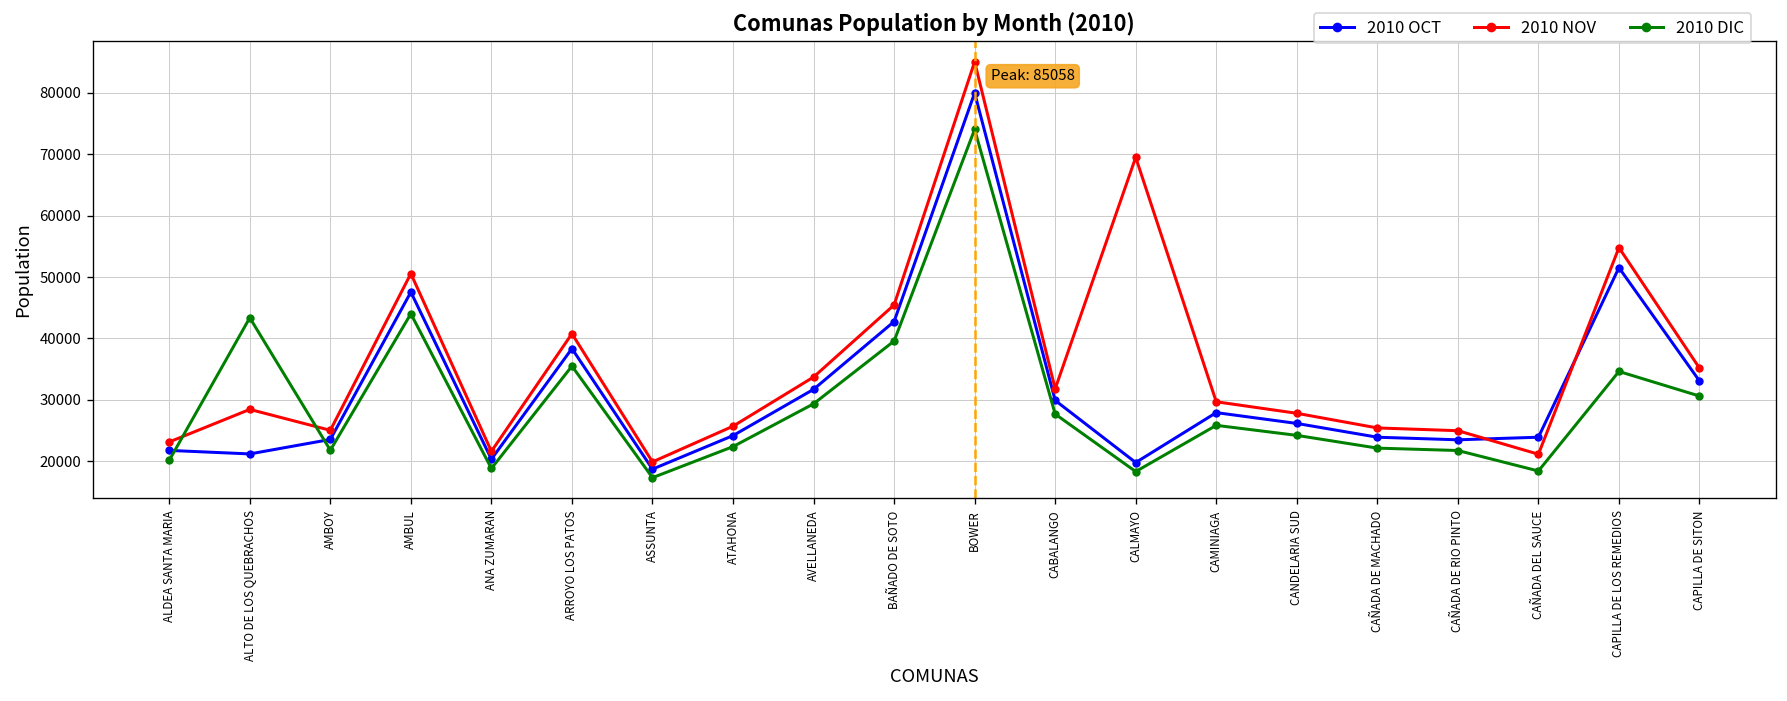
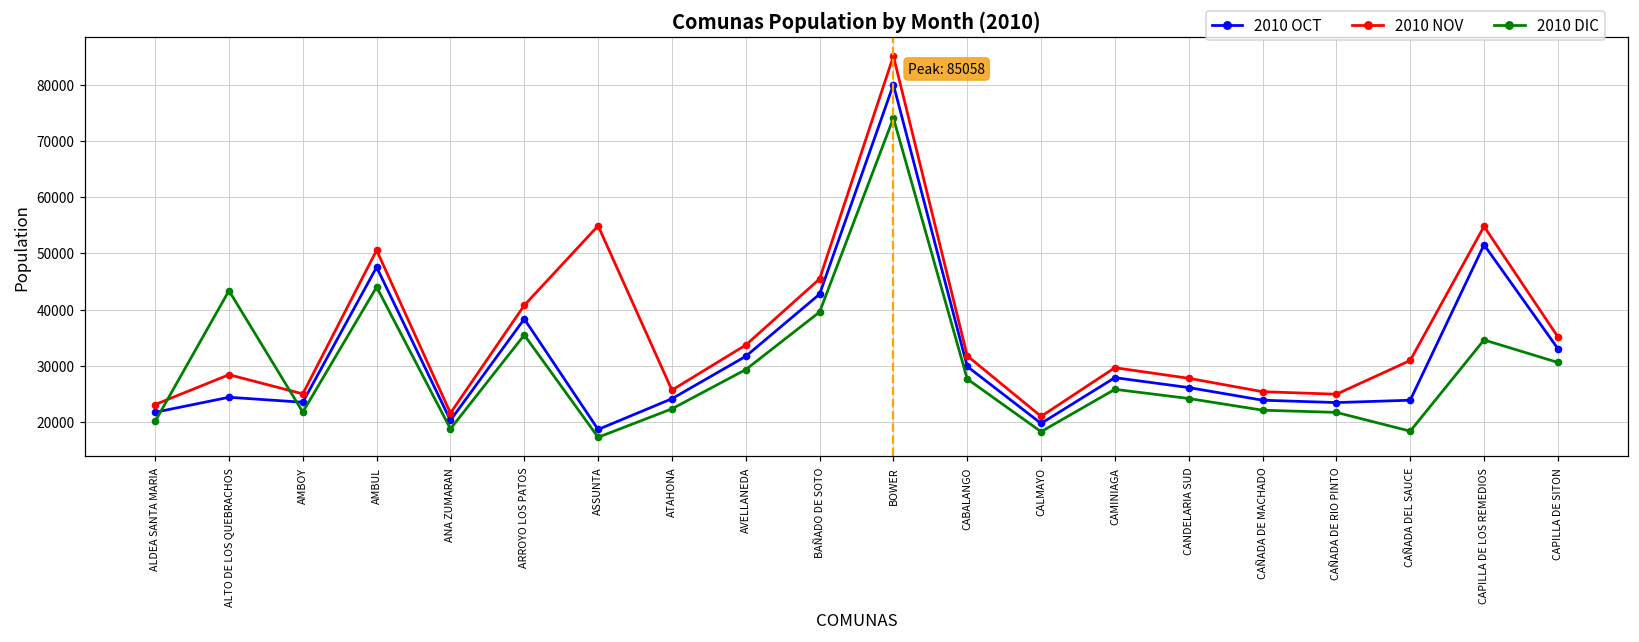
  {
    "2010 OCT": {
      "ALDEA SANTA MARIA": 22000,
-     "ALTO DE LOS QUEBRACHOS": 21000,
+     "ALTO DE LOS QUEBRACHOS": 24000,
      "AMBOY": 24000,
      "AMBUL": 48000,
      "ANA ZUMARAN": 20000,
      "ARROYO LOS PATOS": 38000,
      "ASSUNTA": 19000,
      "ATAHONA": 24000,
      "AVELLANEDA": 32000,
      "BAÑADO DE SOTO": 43000,
      "BOWER": 80000,
      "CABALANGO": 30000,
      "CALMAYO": 20000,
      "CAMINIAGA": 28000,
      "CANDELARIA SUD": 26000,
      "CAÑADA DE MACHADO": 24000,
      "CAÑADA DE RIO PINTO": 23000,
      "CAÑADA DEL SAUCE": 24000,
      "CAPILLA DE LOS REMEDIOS": 52000,
      "CAPILLA DE SITON": 33000
    },
    "2010 NOV": {
      "ALDEA SANTA MARIA": 23000,
      "ALTO DE LOS QUEBRACHOS": 28000,
      "AMBOY": 25000,
      "AMBUL": 51000,
      "ANA ZUMARAN": 22000,
      "ARROYO LOS PATOS": 41000,
-     "ASSUNTA": 20000,
+     "ASSUNTA": 55000,
      "ATAHONA": 26000,
      "AVELLANEDA": 34000,
      "BAÑADO DE SOTO": 45000,
      "CABALANGO": 32000,
-     "CALMAYO": 69000,
+     "CALMAYO": 21000,
      "CAMINIAGA": 30000,
      "CANDELARIA SUD": 28000,
      "CAÑADA DE MACHADO": 25000,
      "CAÑADA DE RIO PINTO": 25000,
-     "CAÑADA DEL SAUCE": 21000,
+     "CAÑADA DEL SAUCE": 31000,
      "CAPILLA DE LOS REMEDIOS": 55000,
      "CAPILLA DE SITON": 35000
    },
    "2010 DIC": {
      "ALDEA SANTA MARIA": 20000,
      "ALTO DE LOS QUEBRACHOS": 43000,
      "AMBOY": 22000,
      "AMBUL": 44000,
      "ANA ZUMARAN": 19000,
      "ARROYO LOS PATOS": 35000,
      "ASSUNTA": 17000,
      "ATAHONA": 22000,
      "AVELLANEDA": 29000,
      "BAÑADO DE SOTO": 40000,
      "BOWER": 74000,
      "CABALANGO": 28000,
      "CALMAYO": 18000,
      "CAMINIAGA": 26000,
      "CANDELARIA SUD": 24000,
      "CAÑADA DE MACHADO": 22000,
      "CAÑADA DE RIO PINTO": 22000,
      "CAÑADA DEL SAUCE": 18000,
      "CAPILLA DE LOS REMEDIOS": 35000,
      "CAPILLA DE SITON": 31000
    }
  }
